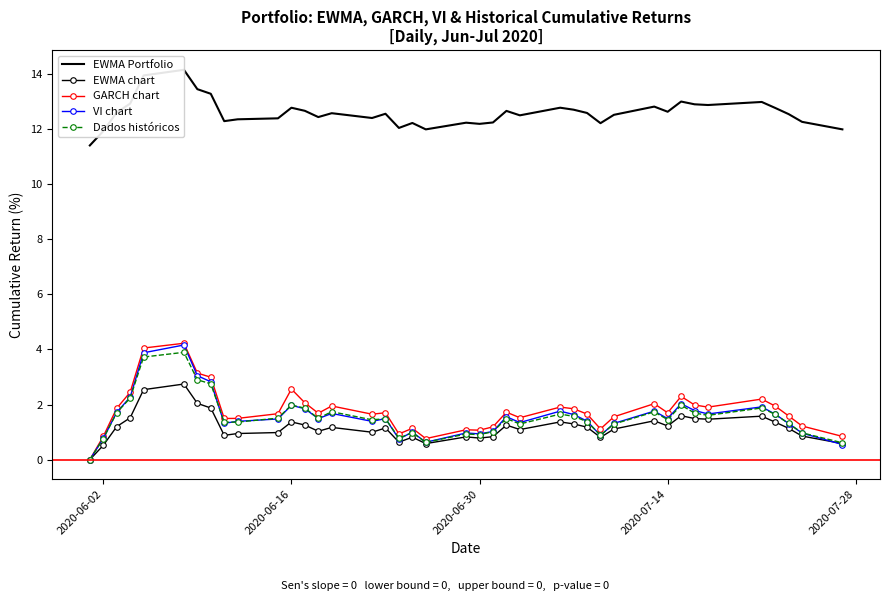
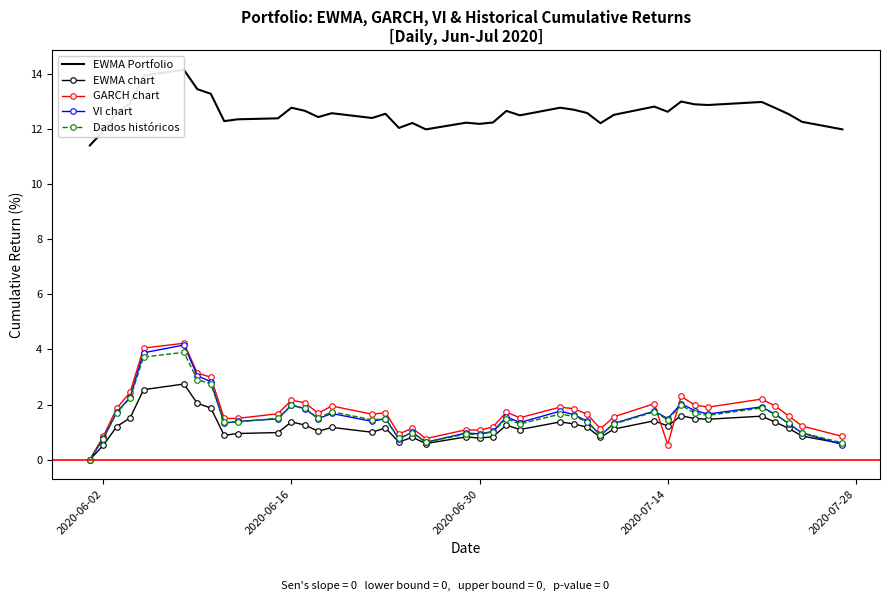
  {
    "GARCH chart": {
-     "2020-06-16": 2.6,
+     "2020-06-16": 2.2,
      "2020-06-30": 1.1,
-     "2020-07-14": 1.7
+     "2020-07-14": 0.5
    }
  }
